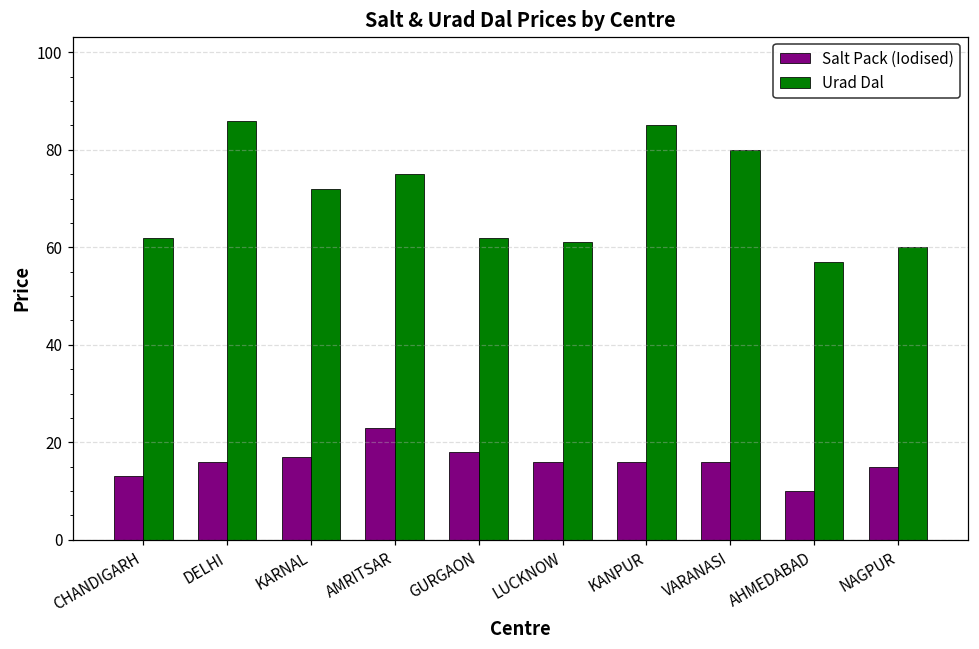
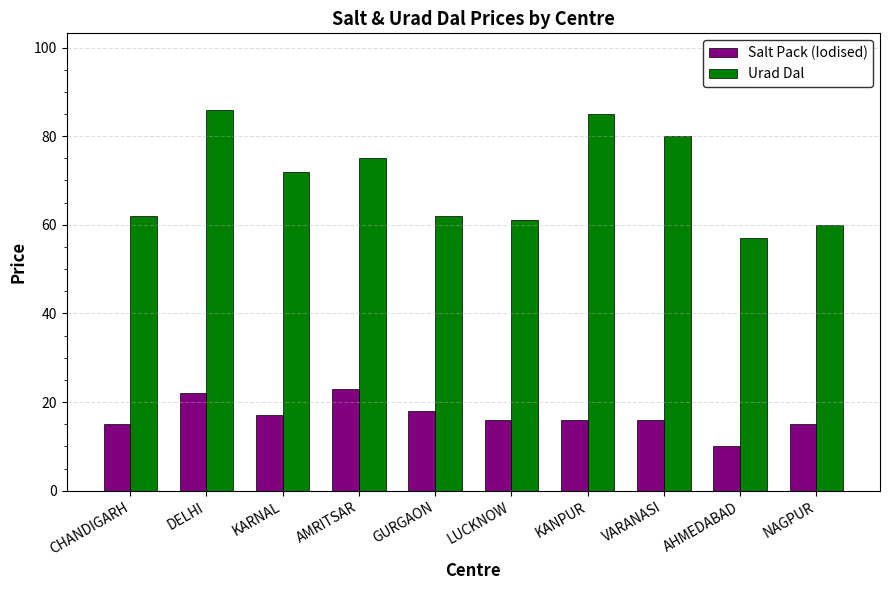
  {
    "Salt Pack (Iodised)": {
-     "CHANDIGARH": 13,
-     "DELHI": 16,
+     "CHANDIGARH": 15,
+     "DELHI": 22,
      "KARNAL": 17,
      "AMRITSAR": 23,
      "GURGAON": 18,
      "LUCKNOW": 16,
      "KANPUR": 16,
      "VARANASI": 16,
      "AHMEDABAD": 10,
      "NAGPUR": 15
    },
    "Urad Dal": {
      "CHANDIGARH": 62,
      "DELHI": 86,
      "KARNAL": 72,
      "AMRITSAR": 75,
      "GURGAON": 62,
      "LUCKNOW": 61,
      "KANPUR": 85,
      "VARANASI": 80,
      "AHMEDABAD": 57,
      "NAGPUR": 60
    }
  }
